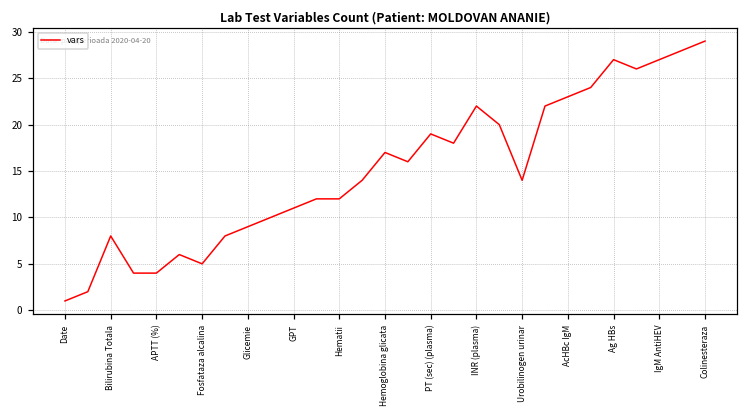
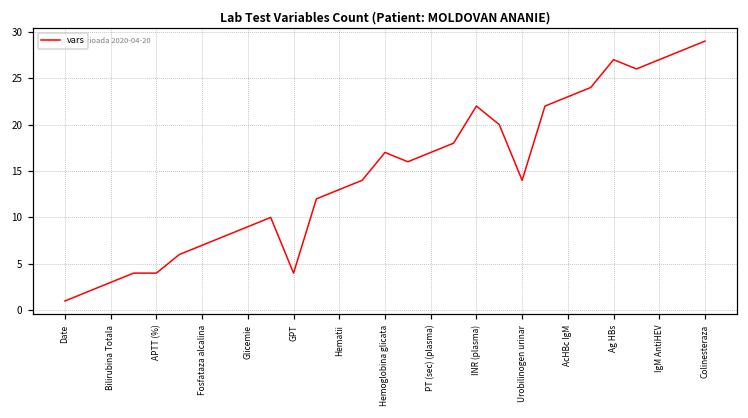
  {
    "Date": 1,
-   "Bilirubina Totala": 8,
+   "Bilirubina Totala": 3,
    "APTT (%)": 4,
-   "Fosfataza alcalina": 5,
+   "Fosfataza alcalina": 7,
    "Glicemie": 9,
-   "GPT": 11,
-   "Hematii": 12,
+   "GPT": 4,
+   "Hematii": 13,
    "Hemoglobina glicata": 17,
-   "PT (sec) (plasma)": 19,
+   "PT (sec) (plasma)": 17,
    "INR (plasma)": 22,
    "Urobilinogen urinar": 14,
    "AcHBc IgM": 23,
    "Ag HBs": 27,
    "IgM AntiHEV": 27,
    "Colinesteraza": 29
  }
